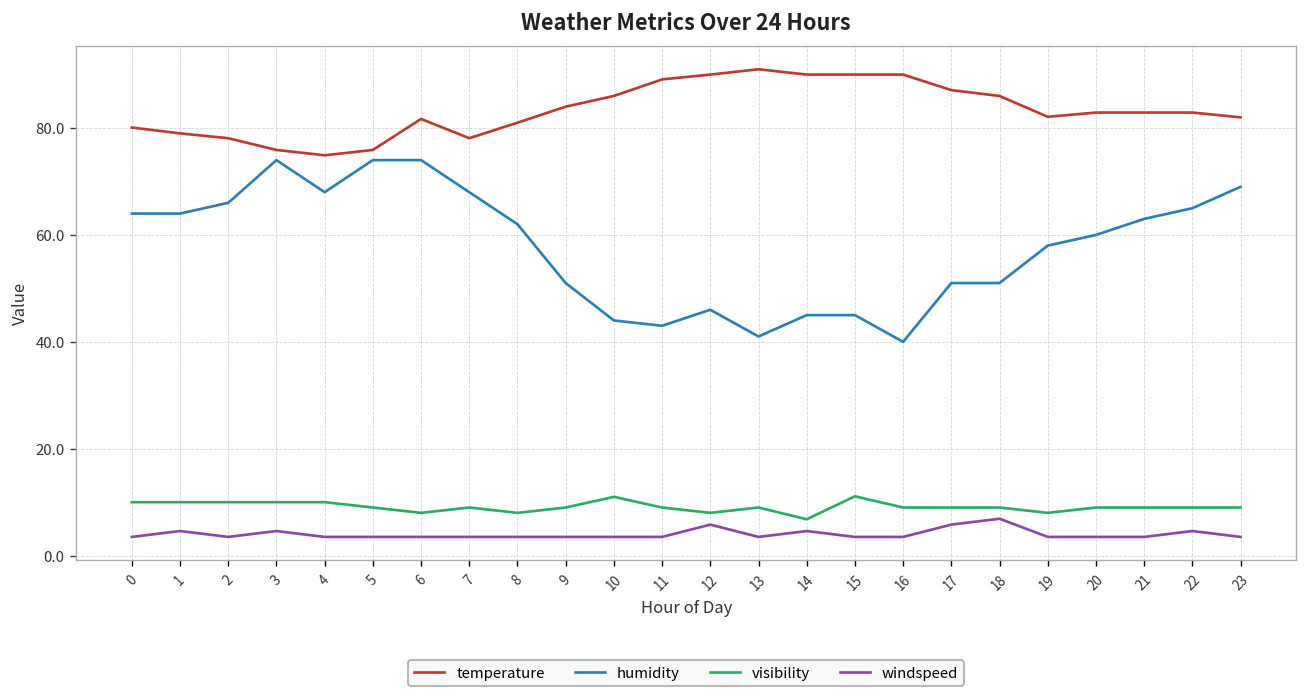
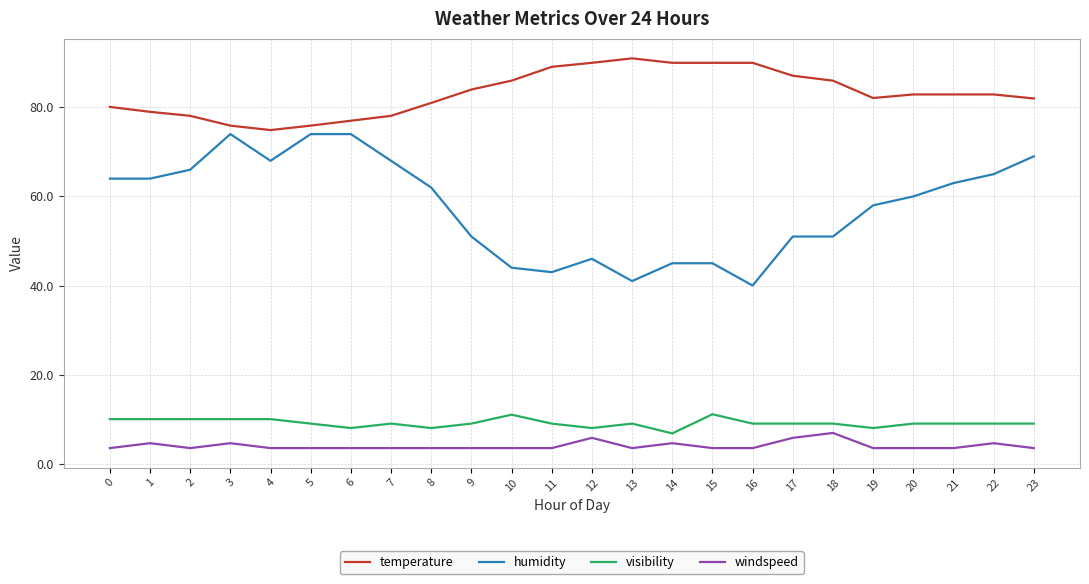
  {
    "temperature": {
      "0": 80,
      "1": 79,
      "2": 78,
      "3": 76,
      "4": 75,
      "5": 76,
-     "6": 82,
+     "6": 77,
      "7": 78,
      "8": 81,
      "9": 84,
      "10": 86,
      "11": 89,
      "12": 90,
      "13": 91,
      "14": 90,
      "15": 90,
      "16": 90,
      "17": 87,
      "18": 86,
      "19": 82,
      "20": 83,
      "21": 83,
      "22": 83,
      "23": 82
    },
    "humidity": {
      "0": 64,
      "1": 64,
      "2": 66,
      "3": 74,
      "4": 68,
      "5": 74,
      "6": 74,
      "7": 68,
      "8": 62,
      "9": 51,
      "10": 44,
      "11": 43,
      "12": 46,
      "13": 41,
      "14": 45,
      "15": 45,
      "16": 40,
      "17": 51,
      "18": 51,
      "19": 58,
      "20": 60,
      "21": 63,
      "22": 65,
      "23": 69
    },
    "visibility": {
      "0": 10,
      "1": 10,
      "2": 10,
      "3": 10,
      "4": 10,
      "5": 9,
      "6": 8,
      "7": 9,
      "8": 8,
      "9": 9,
      "10": 11,
      "11": 9,
      "12": 8,
      "13": 9,
      "14": 7,
      "15": 11,
      "16": 9,
      "17": 9,
      "18": 9,
      "19": 8,
      "20": 9,
      "21": 9,
      "22": 9,
      "23": 9
    },
    "windspeed": {
      "0": 4,
      "1": 5,
      "2": 4,
      "3": 5,
      "4": 4,
      "5": 4,
      "6": 4,
      "7": 4,
      "8": 4,
      "9": 4,
      "10": 4,
      "11": 4,
      "12": 6,
      "13": 4,
      "14": 5,
      "15": 4,
      "16": 4,
      "17": 6,
      "18": 7,
      "19": 4,
      "20": 4,
      "21": 4,
      "22": 5,
      "23": 4
    }
  }
